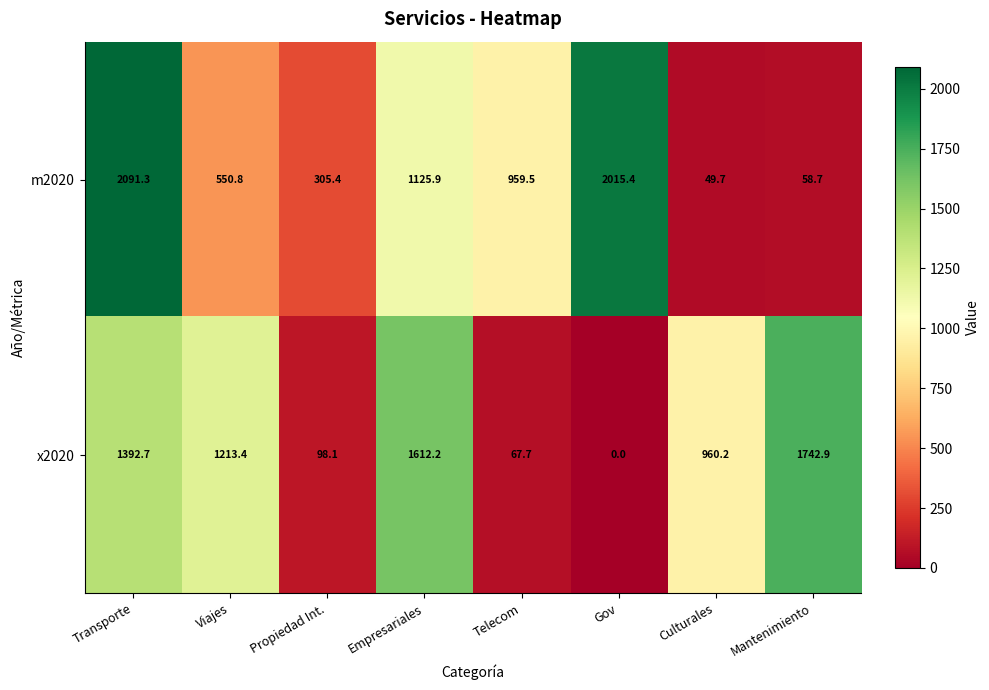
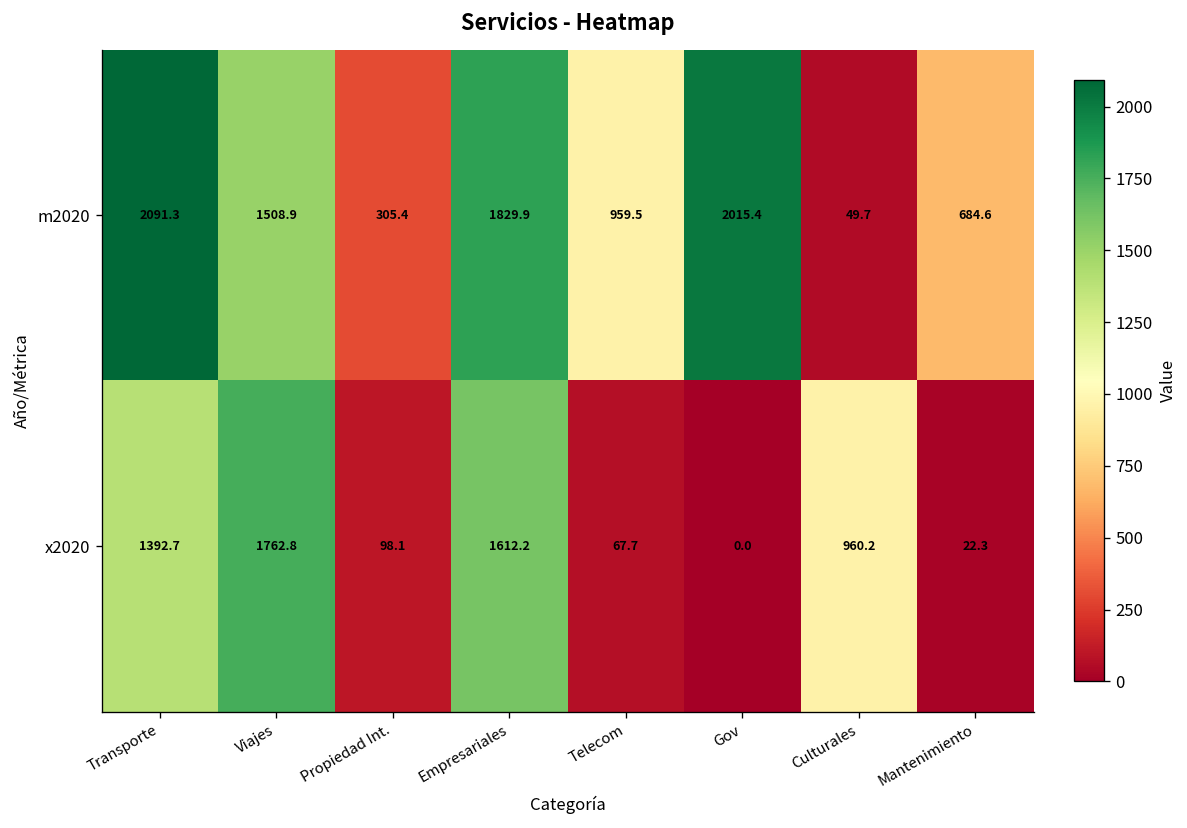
  {
    "m2020": {
      "Transporte": 2091.3,
-     "Viajes": 550.8,
+     "Viajes": 1508.9,
      "Propiedad Int.": 305.4,
-     "Empresariales": 1125.9,
+     "Empresariales": 1829.9,
      "Telecom": 959.5,
      "Gov": 2015.4,
      "Culturales": 49.7,
-     "Mantenimiento": 58.7
+     "Mantenimiento": 684.6
    },
    "x2020": {
      "Transporte": 1392.7,
-     "Viajes": 1213.4,
+     "Viajes": 1762.8,
      "Propiedad Int.": 98.1,
      "Empresariales": 1612.2,
      "Telecom": 67.7,
      "Gov": 0.0,
      "Culturales": 960.2,
-     "Mantenimiento": 1742.9
+     "Mantenimiento": 22.3
    }
  }
